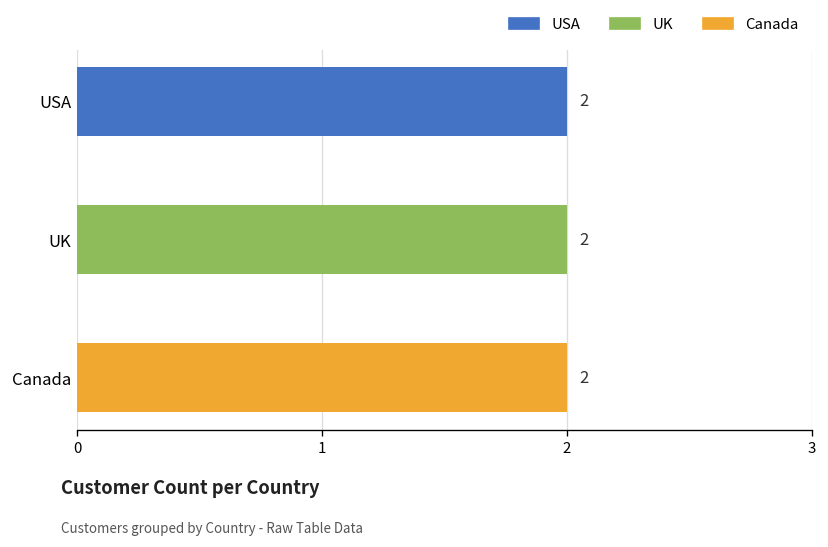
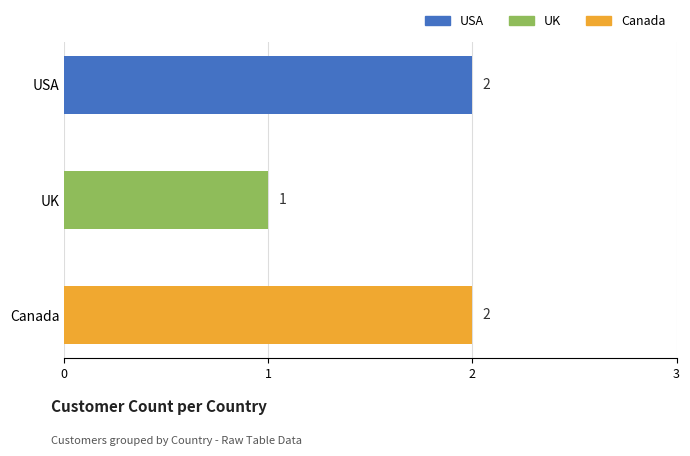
  {
    "USA": 2,
-   "UK": 2,
+   "UK": 1,
    "Canada": 2
  }
